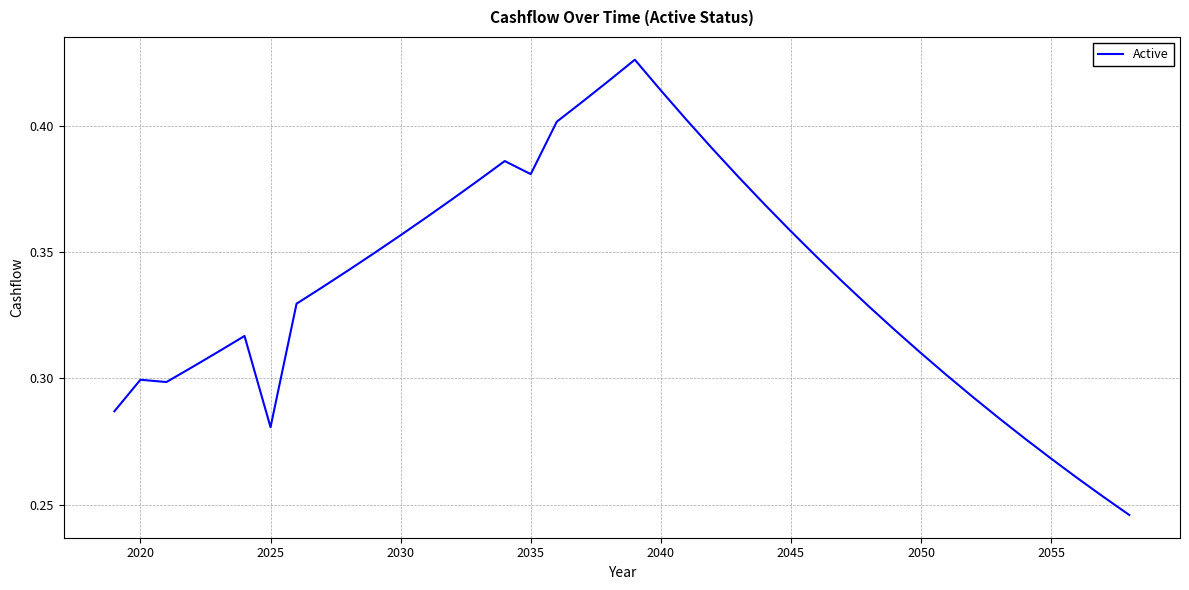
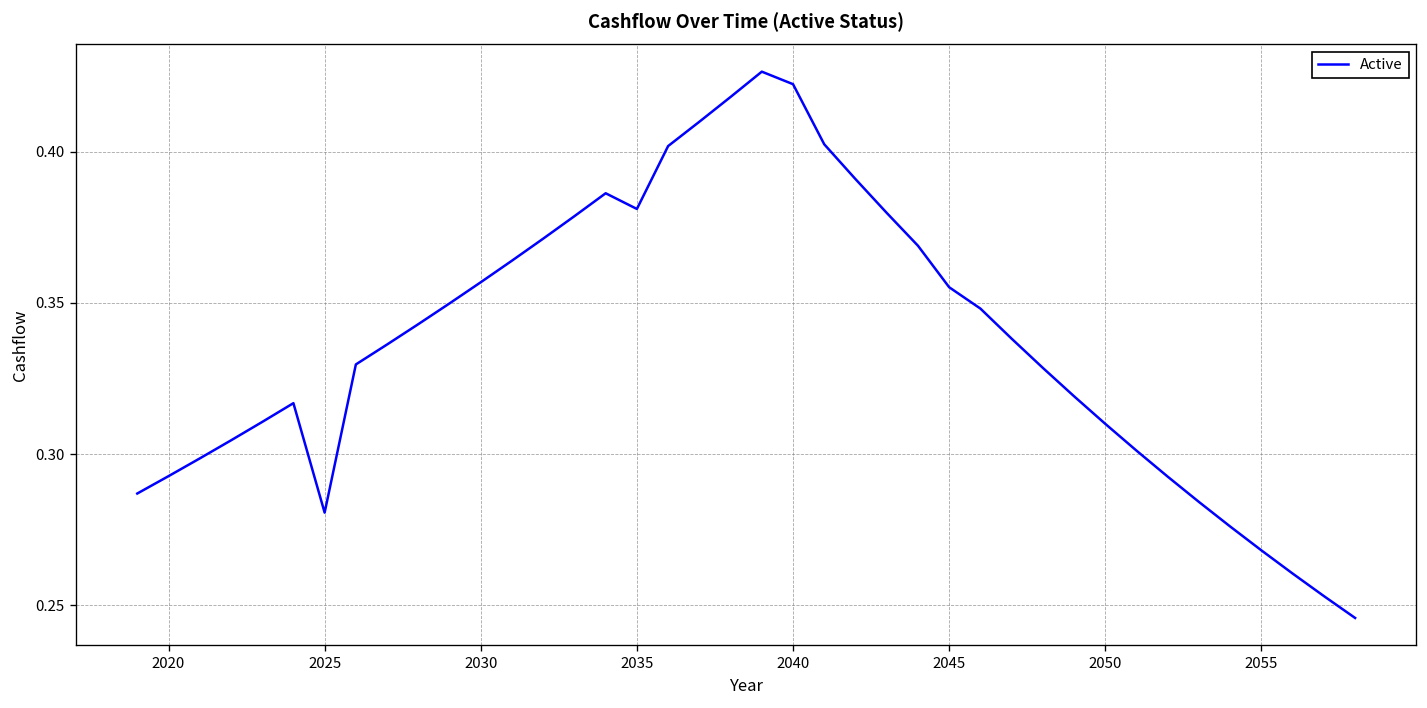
  {
-   "2020": 0.300,
+   "2020": 0.293,
    "2025": 0.281,
    "2030": 0.357,
    "2035": 0.381,
-   "2040": 0.414,
-   "2045": 0.358,
+   "2040": 0.422,
+   "2045": 0.355,
    "2050": 0.310,
    "2055": 0.268
  }
